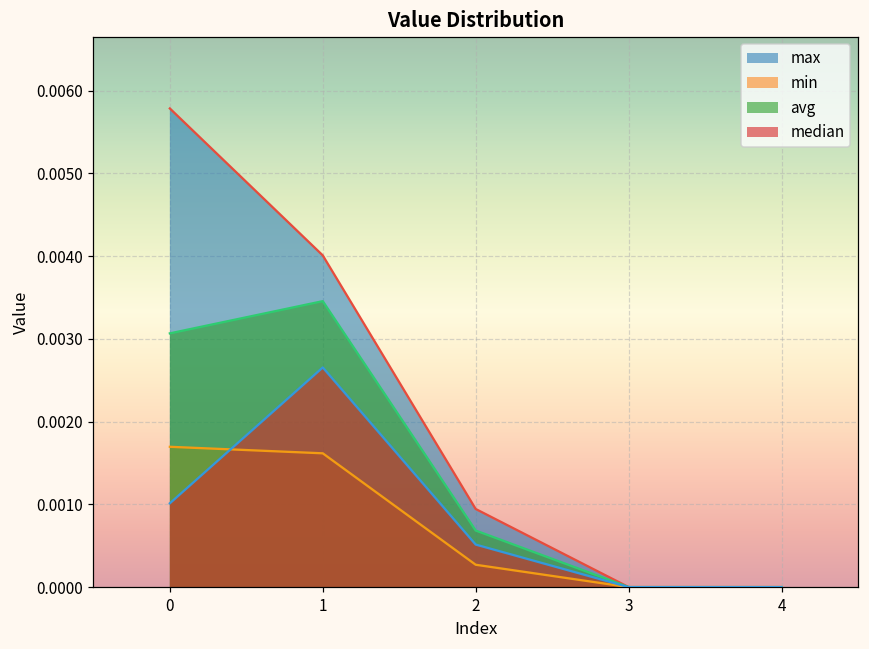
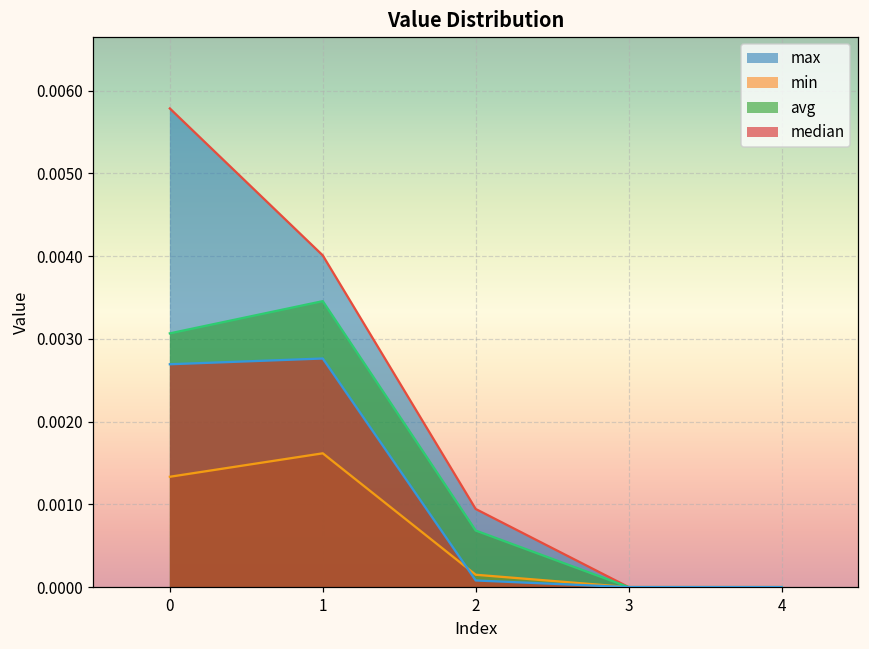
  {
    "max": {
      "0": 0.0058,
      "1": 0.0040,
      "2": 0.0009
    },
    "min": {
-     "0": 0.0017,
+     "0": 0.0013,
      "1": 0.0016,
-     "2": 0.0003
+     "2": 0.0001
    },
    "avg": {
      "0": 0.0031,
      "1": 0.0035,
      "2": 0.0007
    },
    "median": {
-     "0": 0.0010,
-     "1": 0.0027,
-     "2": 0.0005
+     "0": 0.0027,
+     "1": 0.0028,
+     "2": 0.0001
    }
  }
